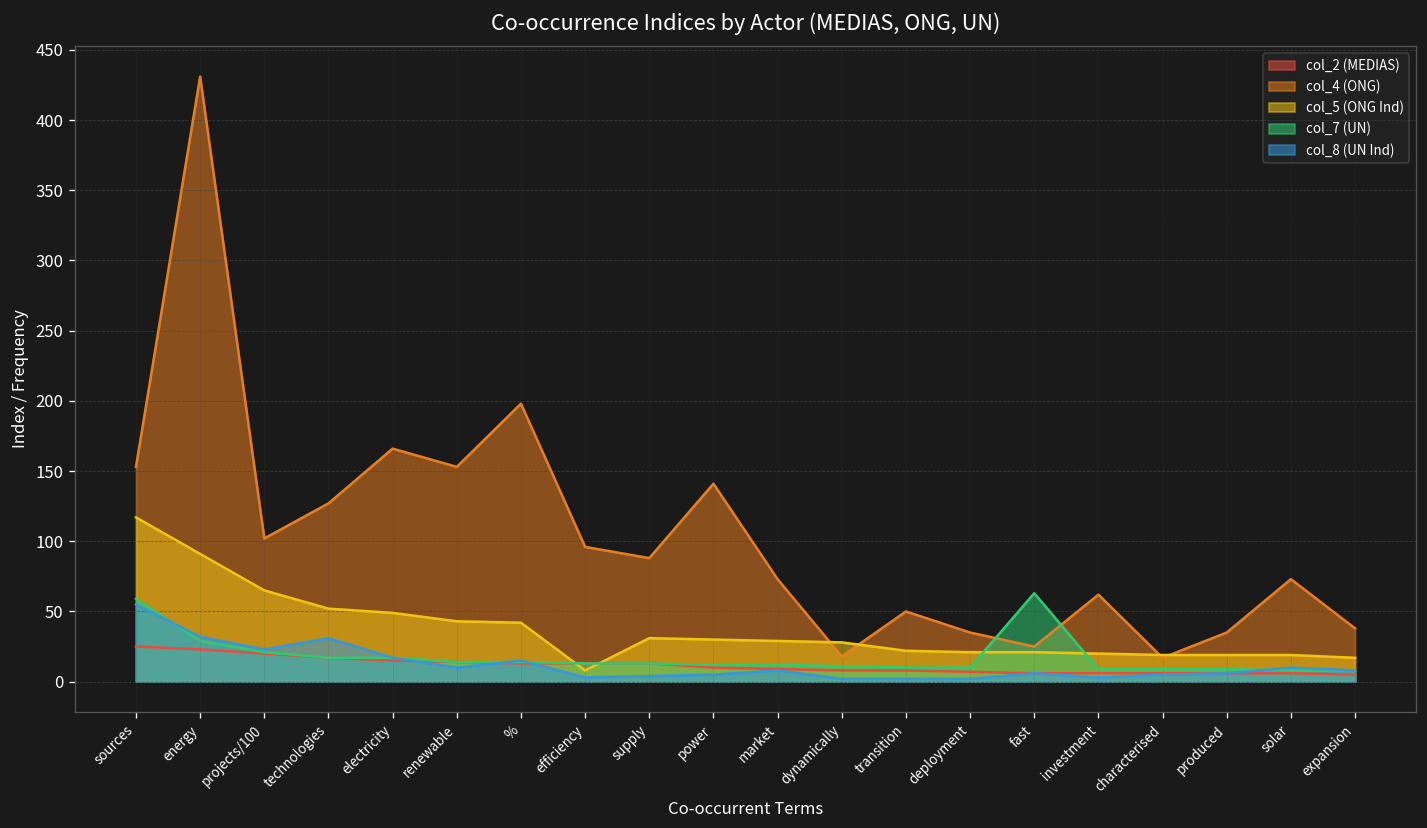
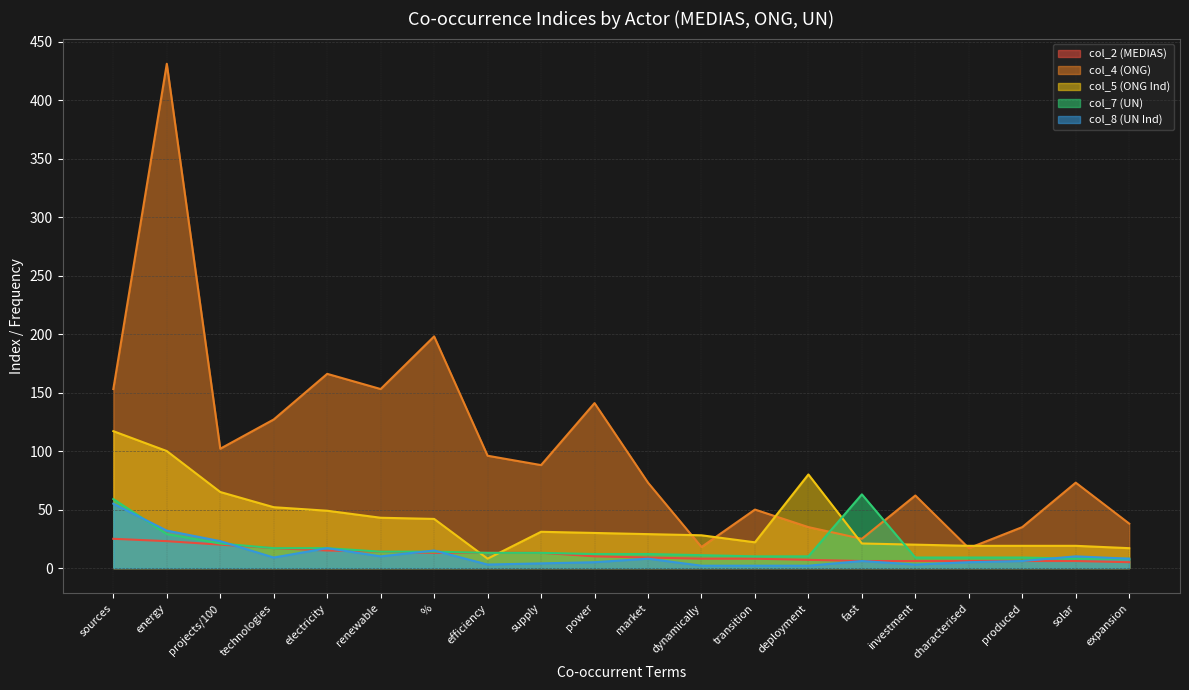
  {
    "col_5 (ONG Ind)": {
      "sources": 117,
-     "energy": 91,
+     "energy": 100,
      "projects/100": 65,
      "technologies": 52,
      "electricity": 49,
      "renewable": 43,
      "%": 42,
      "efficiency": 8,
      "supply": 31,
      "power": 30,
      "market": 29,
      "dynamically": 28,
      "transition": 22,
-     "deployment": 21,
+     "deployment": 80,
      "fast": 21,
      "investment": 20,
      "produced": 19,
      "solar": 19,
      "expansion": 17
    },
    "col_7 (UN)": {
      "sources": 59,
      "energy": 29,
      "market": 12,
      "dynamically": 11,
      "deployment": 10,
      "fast": 63,
      "investment": 9,
      "characterised": 9,
      "produced": 9
    },
    "col_8 (UN Ind)": {
      "sources": 55,
      "energy": 32,
-     "technologies": 31,
+     "technologies": 9,
      "renewable": 10,
      "efficiency": 3,
      "supply": 4,
      "power": 5,
      "dynamically": 2,
      "transition": 2,
      "deployment": 2,
      "investment": 3
    }
  }
